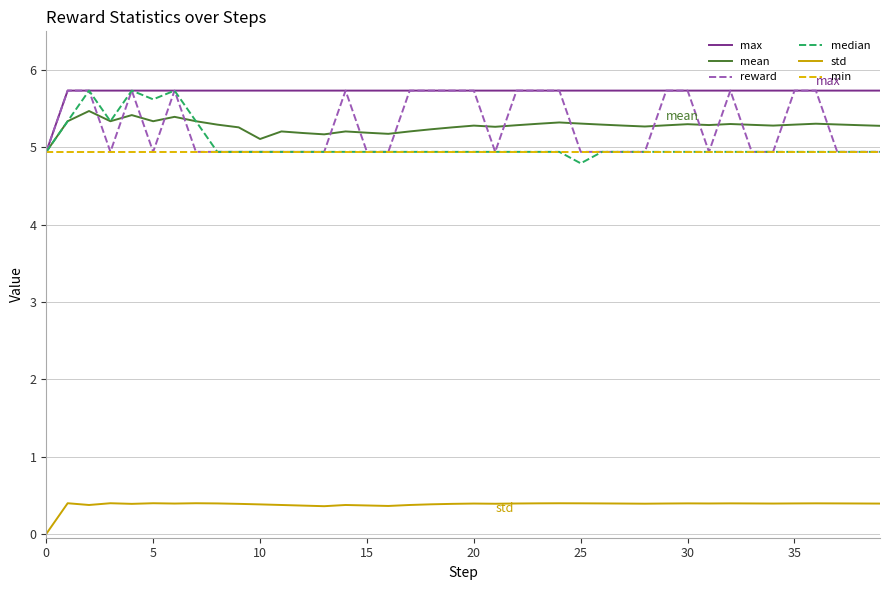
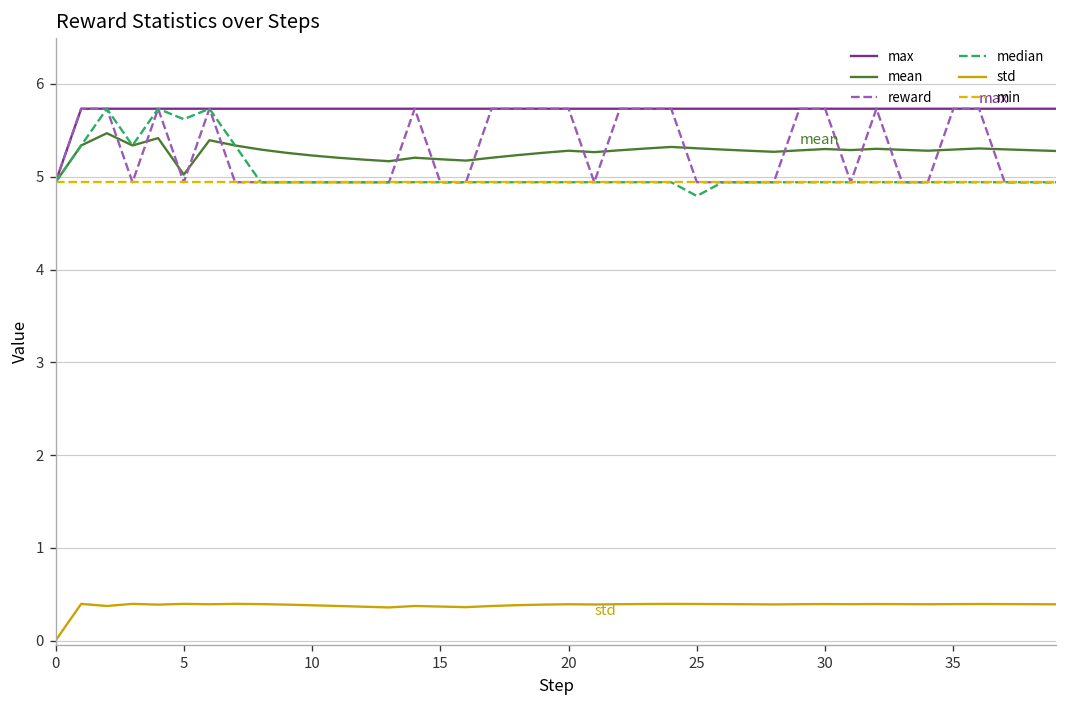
  {
    "max": {
      "5": 5.7,
      "10": 5.7,
      "15": 5.7,
      "25": 5.7
    },
    "mean": {
-     "5": 5.3,
-     "10": 5.1,
+     "5": 5.0,
+     "10": 5.2,
      "15": 5.2,
      "20": 5.3,
      "25": 5.3,
      "30": 5.3,
      "35": 5.3
    },
    "median": {
      "5": 5.6,
      "25": 4.8
    }
  }
